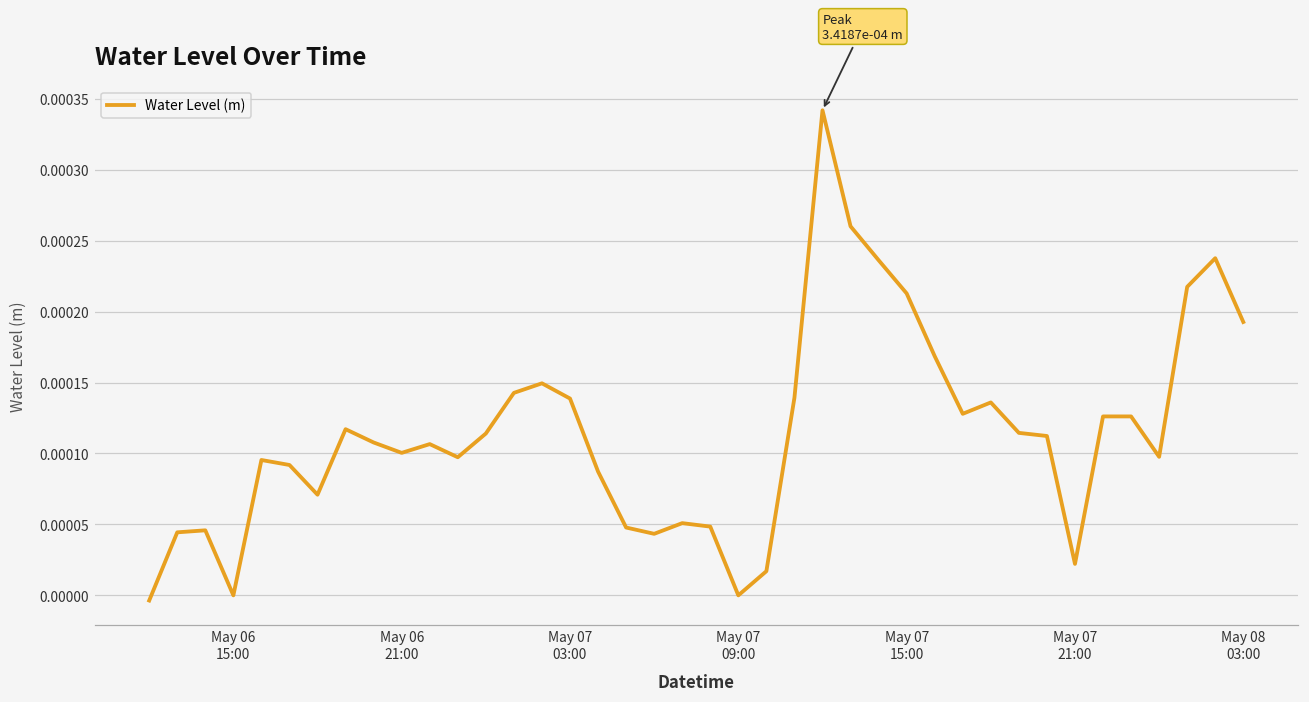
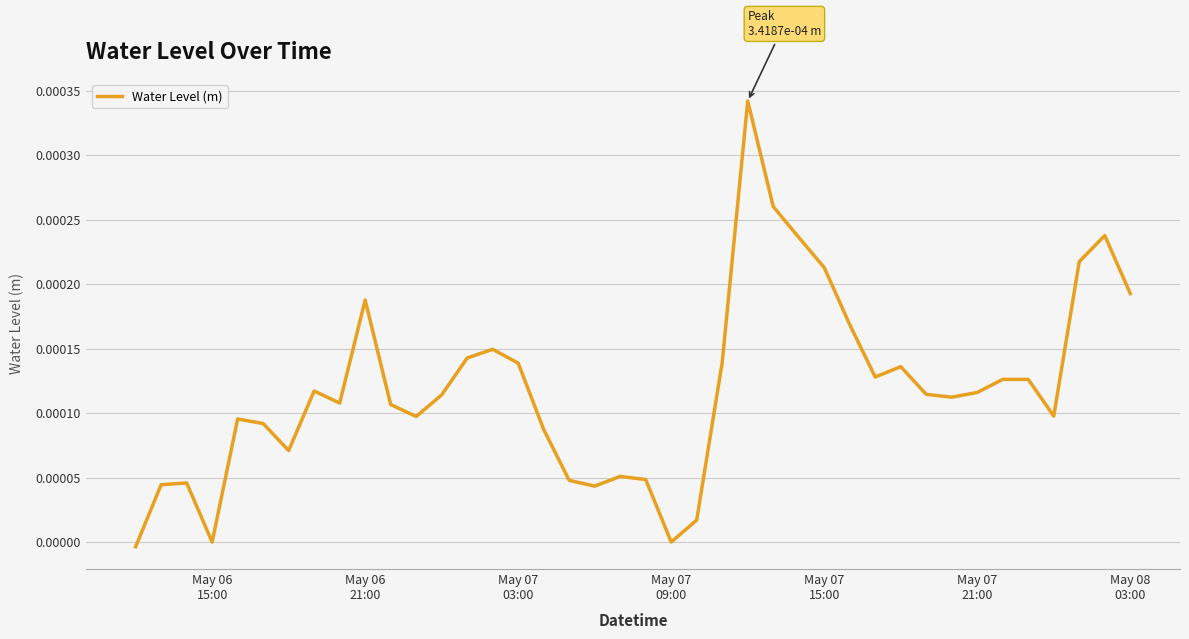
  {
    "May 06 15:00": 0.000000,
-   "May 06 21:00": 0.000100,
+   "May 06 21:00": 0.000188,
    "May 07 03:00": 0.000139,
    "May 07 09:00": 0.000000,
    "May 07 15:00": 0.000213,
-   "May 07 21:00": 0.000022,
+   "May 07 21:00": 0.000116,
    "May 08 03:00": 0.000193
  }
